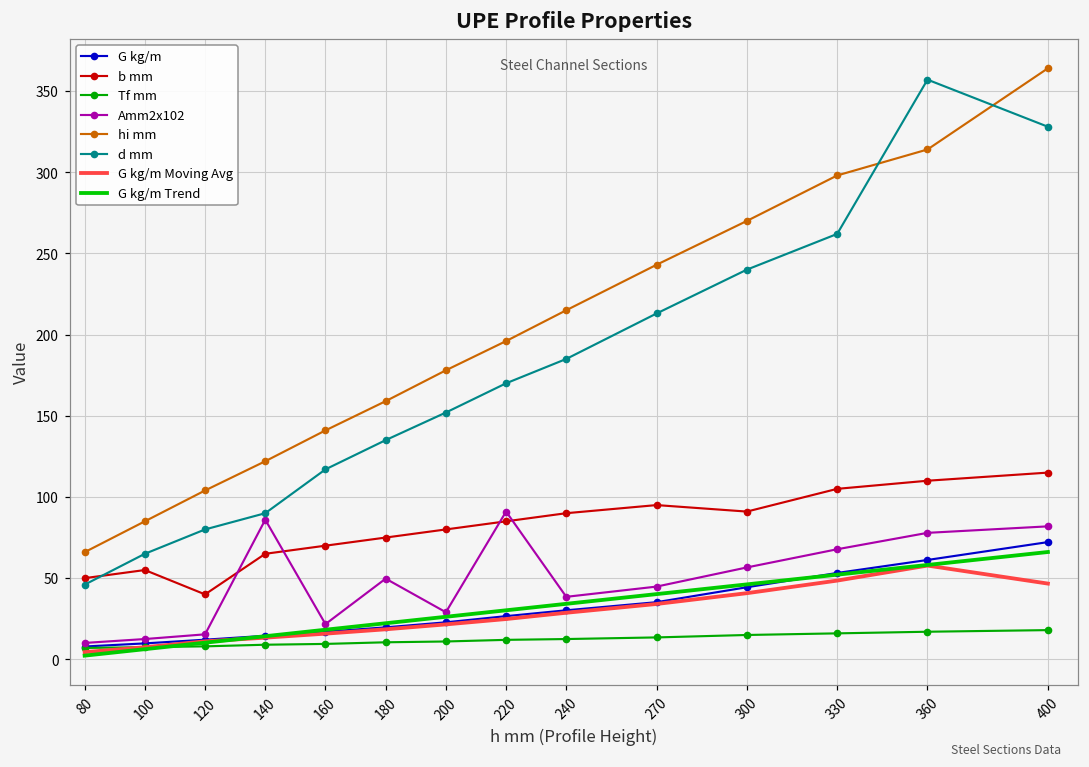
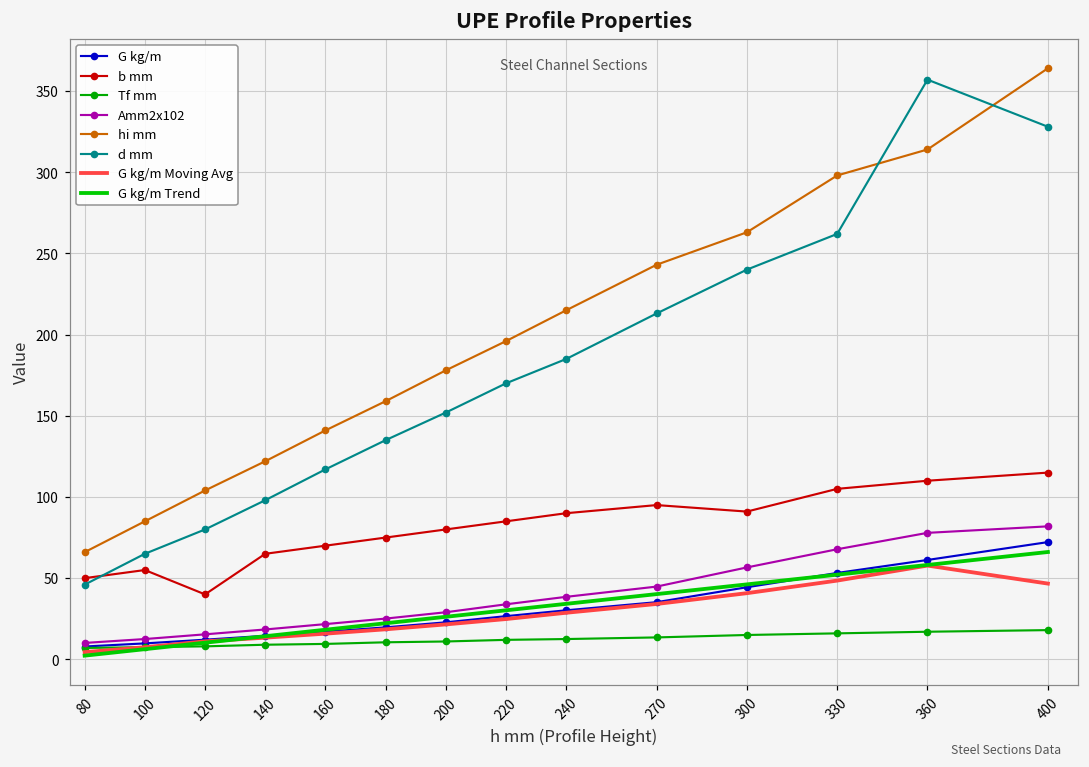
  {
    "G kg/m": {
      "100": 10,
      "220": 27,
      "300": 44,
      "360": 61,
      "400": 72
    },
    "b mm": {
      "80": 50,
      "100": 55,
      "120": 40,
      "140": 65,
      "160": 70,
      "180": 75,
      "200": 80,
      "220": 85,
      "240": 90,
      "270": 95,
      "300": 91,
      "330": 105,
      "360": 110,
      "400": 115
    },
    "Amm2x102": {
      "80": 10,
      "100": 13,
      "120": 15,
-     "140": 86,
+     "140": 18,
      "160": 22,
-     "180": 50,
+     "180": 25,
      "200": 29,
-     "220": 91,
+     "220": 34,
      "240": 39,
      "270": 45,
      "300": 57,
      "330": 68,
      "360": 78,
      "400": 82
    },
    "hi mm": {
      "80": 66,
      "100": 85,
      "120": 104,
      "140": 122,
      "160": 141,
      "180": 159,
      "200": 178,
      "220": 196,
      "240": 215,
      "270": 243,
-     "300": 270,
+     "300": 263,
      "330": 298,
      "360": 314,
      "400": 364
    },
    "d mm": {
      "80": 46,
      "100": 65,
      "120": 80,
-     "140": 90,
+     "140": 98,
      "160": 117,
      "180": 135,
      "200": 152,
      "220": 170,
      "240": 185,
      "270": 213,
      "300": 240,
      "330": 262,
      "360": 357,
      "400": 328
    },
    "G kg/m Moving Avg": {
      "80": 4,
      "220": 25,
      "300": 41,
      "330": 49,
      "400": 47
    }
  }
